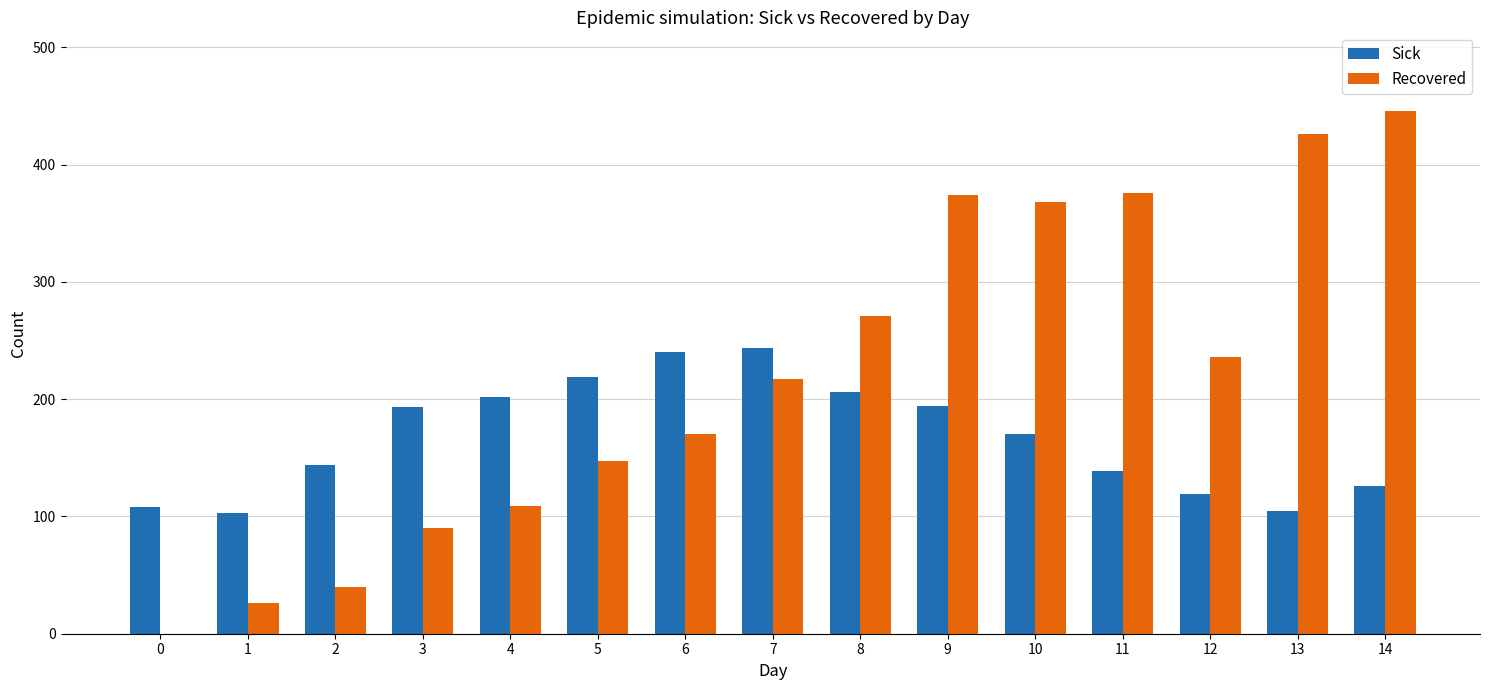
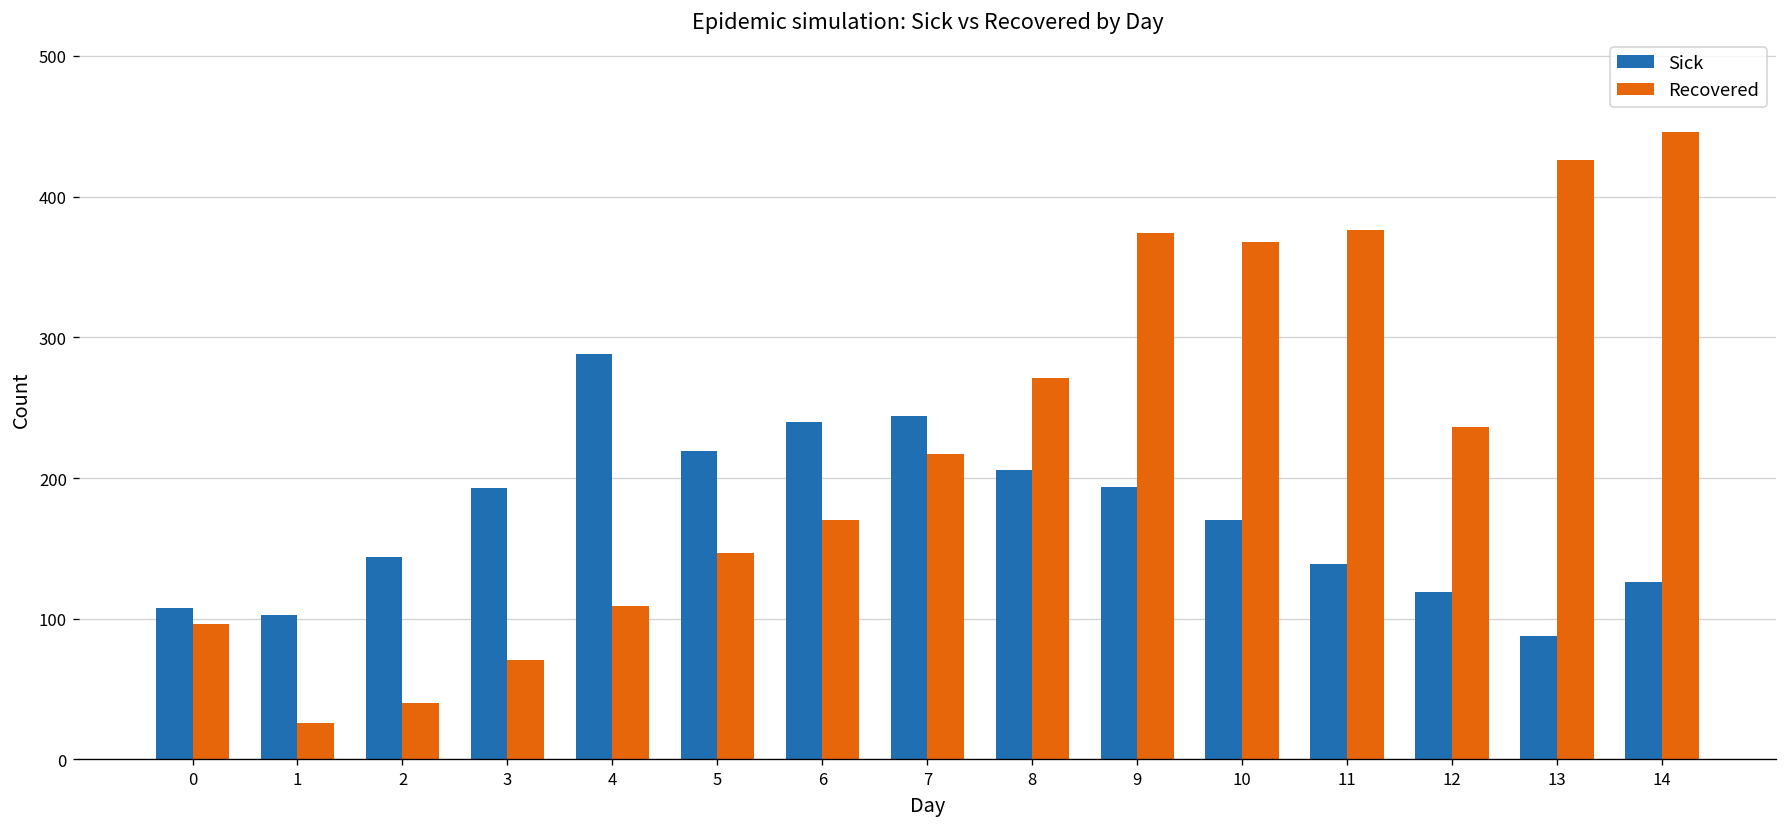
  {
    "Sick": {
      "0": 108,
      "1": 103,
      "2": 144,
      "3": 193,
-     "4": 202,
+     "4": 288,
      "5": 219,
      "6": 240,
      "7": 244,
      "8": 206,
      "9": 194,
      "10": 170,
      "11": 139,
      "12": 119,
-     "13": 105,
+     "13": 88,
      "14": 126
    },
    "Recovered": {
-     "0": 0,
+     "0": 96,
      "1": 26,
      "2": 40,
-     "3": 90,
+     "3": 71,
      "4": 109,
      "5": 147,
      "6": 170,
      "7": 217,
      "8": 271,
      "9": 374,
      "10": 368,
      "11": 376,
      "12": 236,
      "13": 426,
      "14": 446
    }
  }
